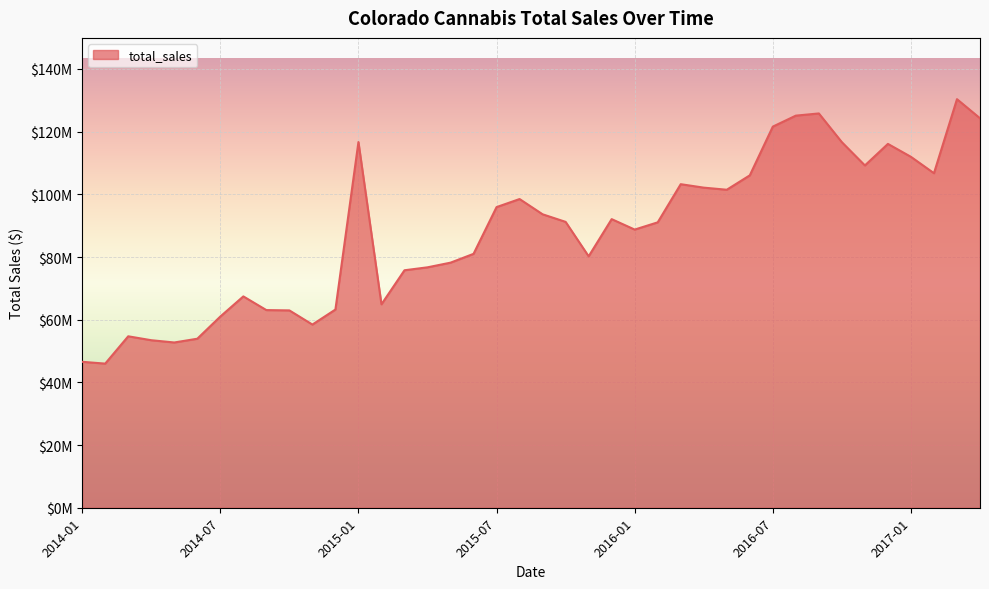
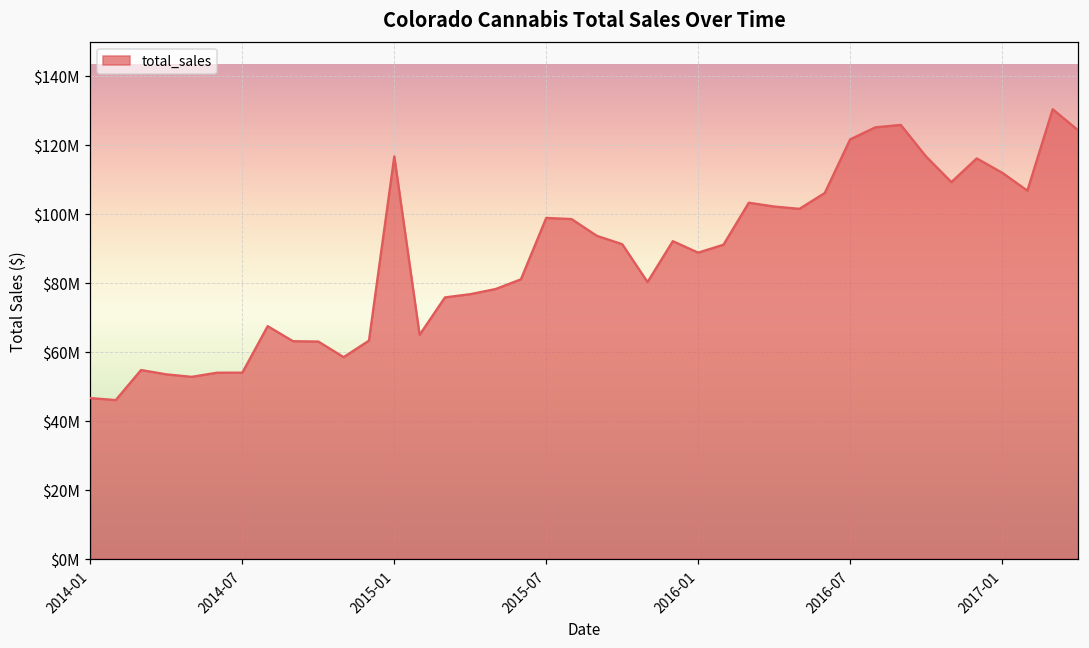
  {
    "2014-01": "$47000000",
-   "2014-07": "$61000000",
+   "2014-07": "$54000000",
    "2015-01": "$117000000",
-   "2015-07": "$96000000",
+   "2015-07": "$99000000",
    "2016-01": "$89000000",
    "2016-07": "$122000000",
    "2017-01": "$112000000"
  }
